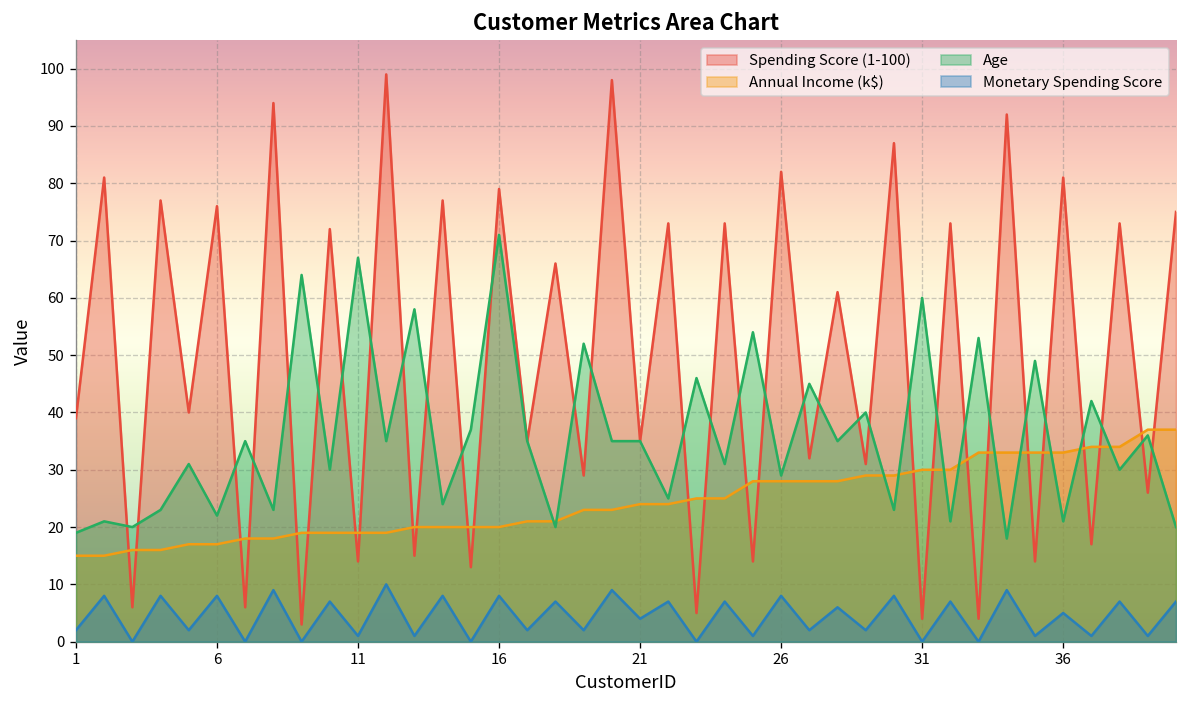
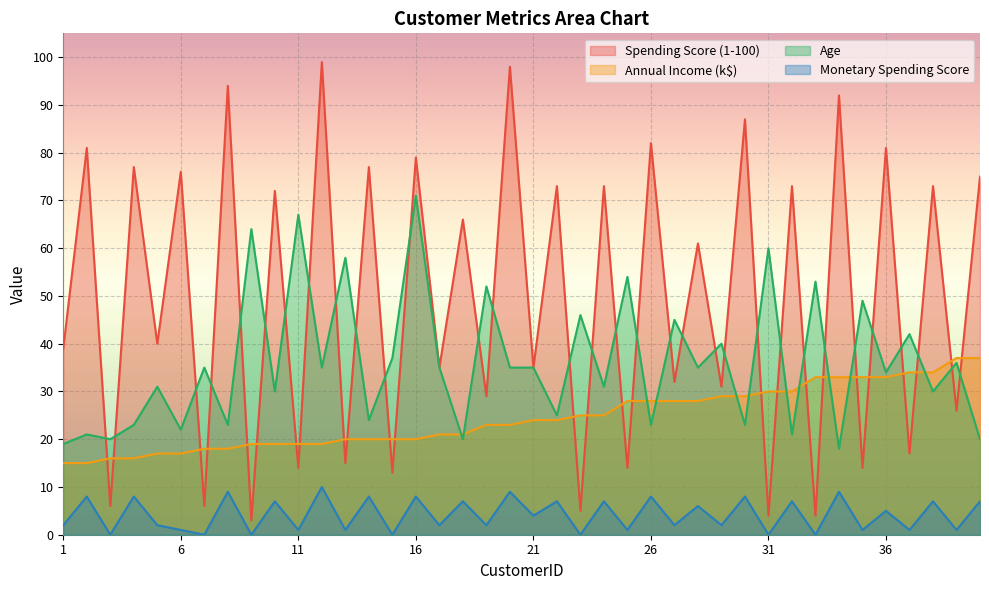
  {
    "Age": {
      "1": 19,
      "6": 22,
      "11": 67,
      "16": 71,
-     "26": 29,
+     "26": 23,
      "31": 60,
-     "36": 21
+     "36": 34
    },
    "Monetary Spending Score": {
      "1": 2,
-     "6": 8,
+     "6": 1,
      "11": 1,
      "16": 8,
      "21": 4,
      "26": 8,
      "31": 0,
      "36": 5
    }
  }
